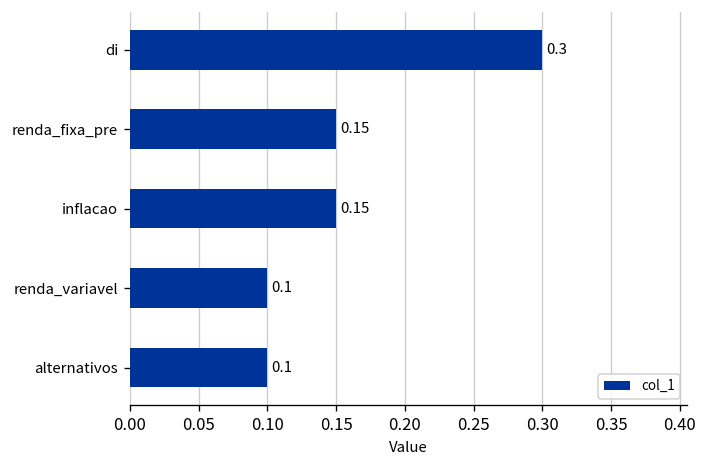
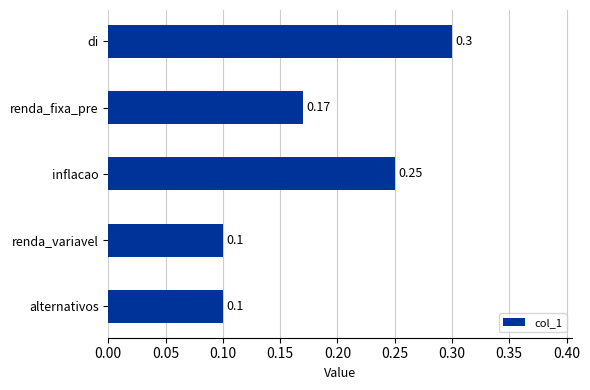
  {
    "di": 0.3,
-   "renda_fixa_pre": 0.15,
-   "inflacao": 0.15,
+   "renda_fixa_pre": 0.17,
+   "inflacao": 0.25,
    "renda_variavel": 0.1,
    "alternativos": 0.1
  }
